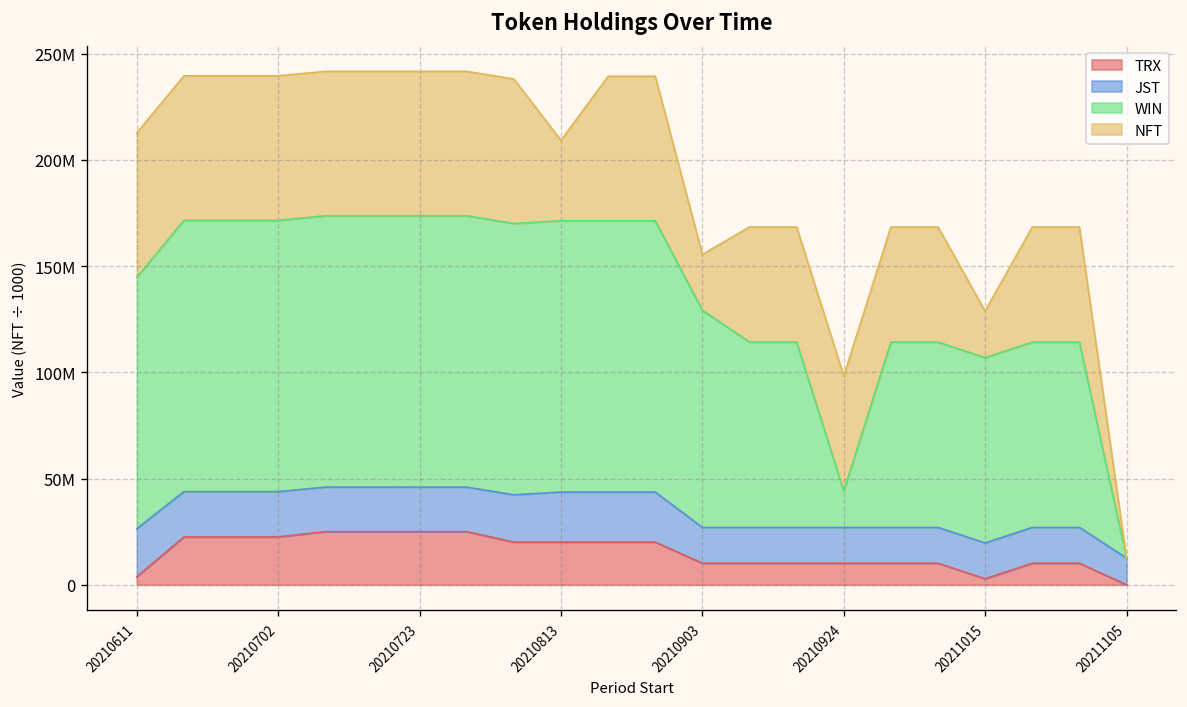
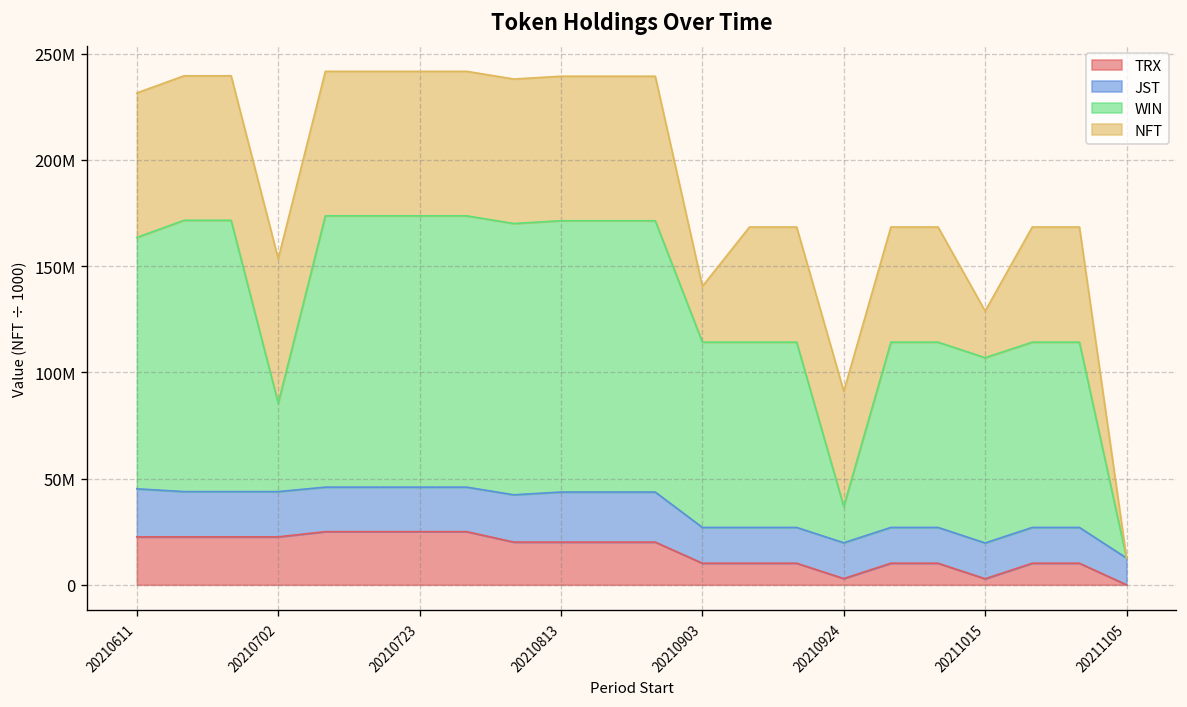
  {
    "TRX": {
-     "20210611": 4000000,
+     "20210611": 23000000,
      "20210702": 23000000,
      "20210723": 25000000,
      "20210813": 20000000,
      "20210903": 10000000,
-     "20210924": 10000000,
+     "20210924": 3000000,
      "20211015": 3000000,
      "20211105": 0
    },
    "JST": {
      "20210611": 23000000,
      "20210702": 21000000,
      "20210723": 21000000,
      "20210813": 24000000,
      "20210903": 17000000,
      "20210924": 17000000,
      "20211015": 17000000
    },
    "WIN": {
      "20210611": 118000000,
-     "20210702": 128000000,
+     "20210702": 42000000,
      "20210723": 128000000,
      "20210813": 128000000,
-     "20210903": 102000000,
+     "20210903": 87000000,
      "20210924": 17000000,
      "20211015": 87000000
    },
    "NFT": {
      "20210611": 68000000,
      "20210702": 68000000,
      "20210723": 68000000,
-     "20210813": 38000000,
+     "20210813": 68000000,
      "20210903": 26000000,
      "20210924": 54000000,
      "20211015": 22000000
    }
  }
